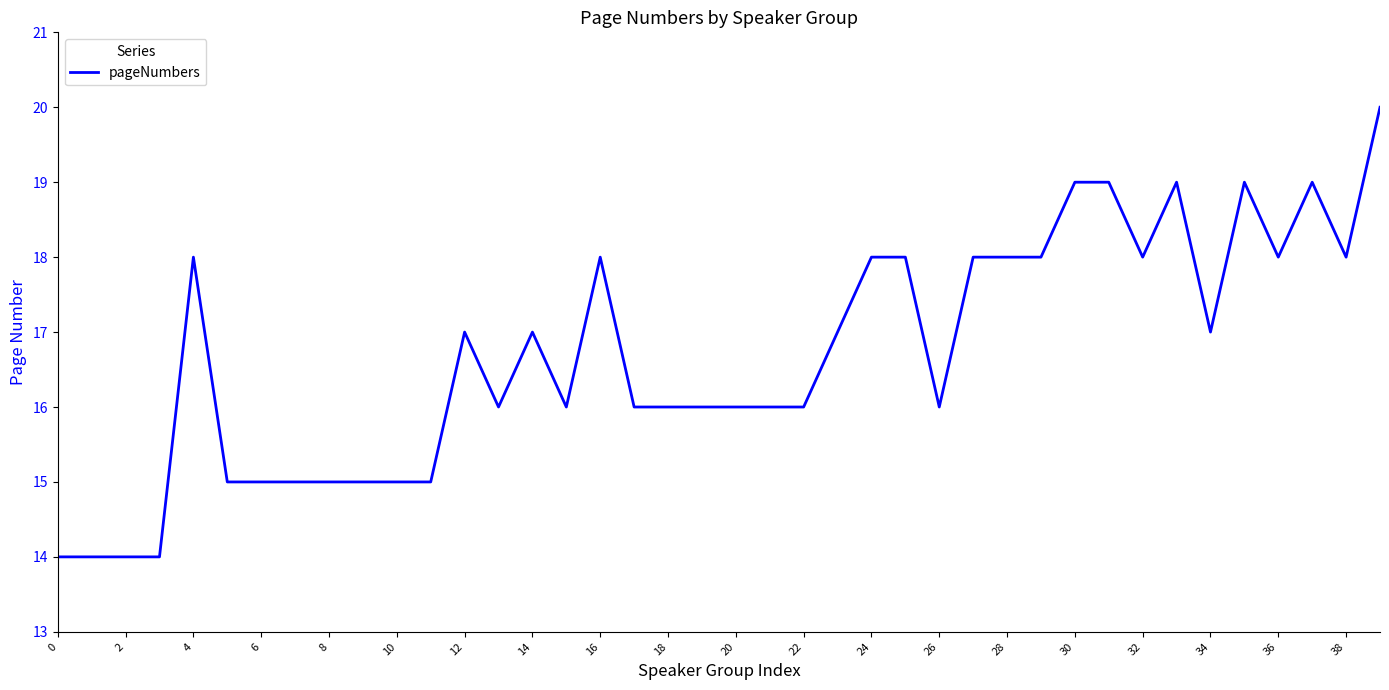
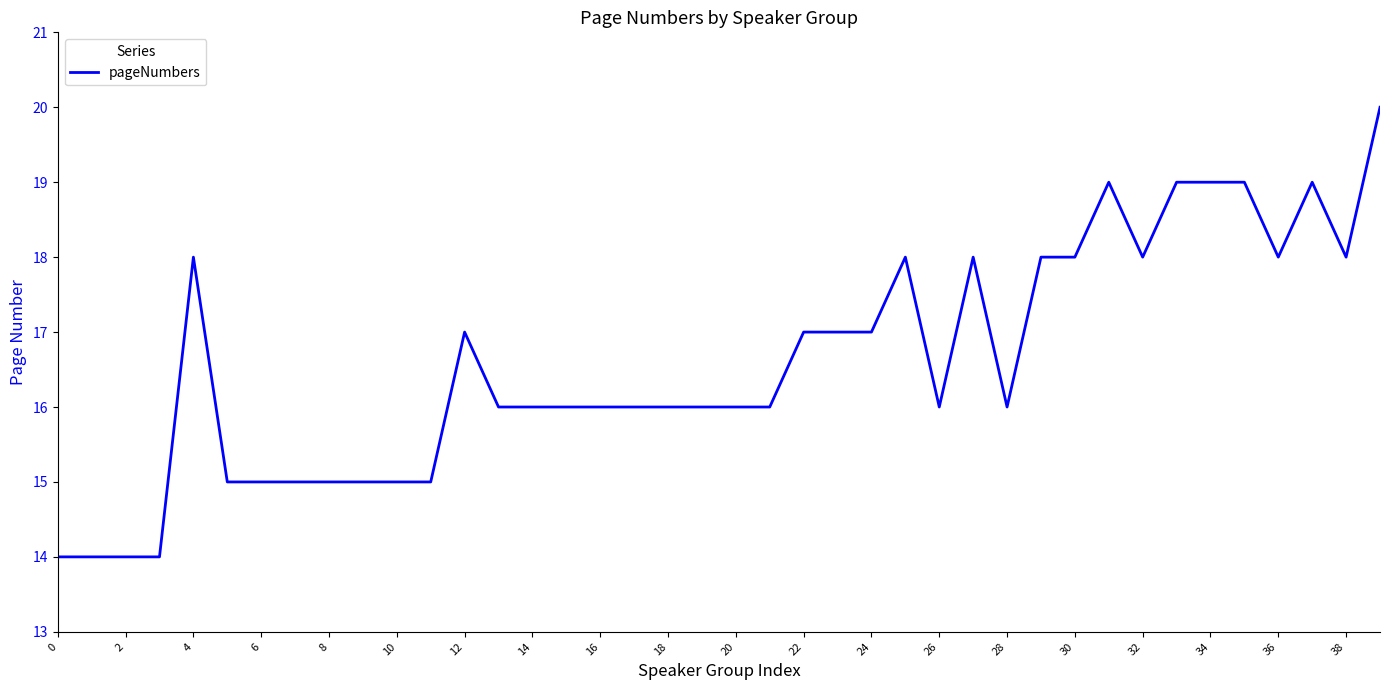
  {
    "0": 14,
    "2": 14,
    "4": 18,
    "6": 15,
    "8": 15,
    "10": 15,
    "12": 17,
-   "14": 17,
-   "16": 18,
+   "14": 16,
+   "16": 16,
    "18": 16,
    "20": 16,
-   "22": 16,
-   "24": 18,
+   "22": 17,
+   "24": 17,
    "26": 16,
-   "28": 18,
-   "30": 19,
+   "28": 16,
+   "30": 18,
    "32": 18,
-   "34": 17,
+   "34": 19,
    "36": 18,
    "38": 18
  }
